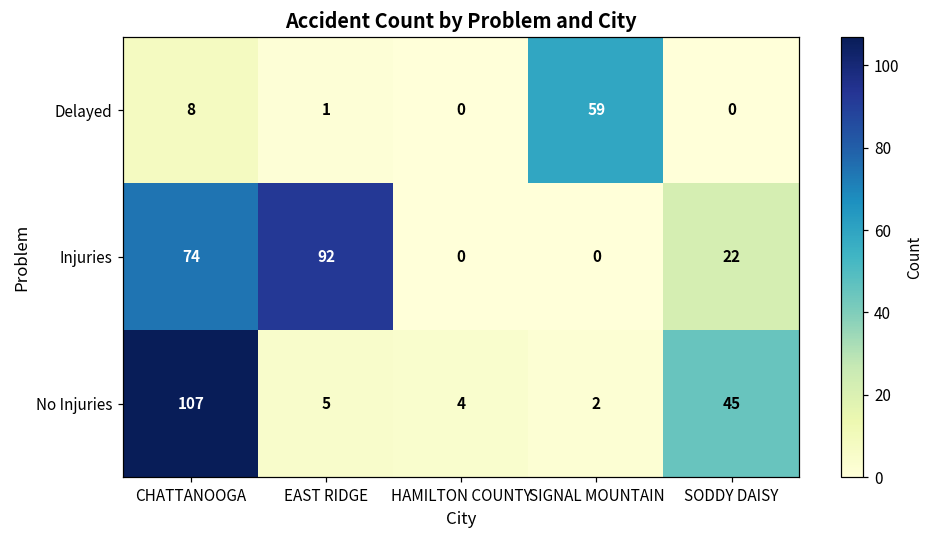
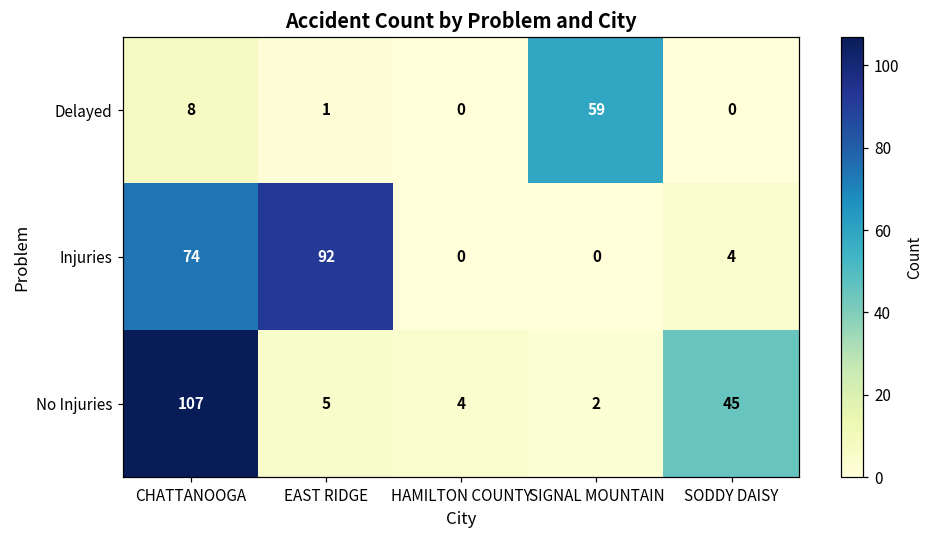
  {
    "Delayed": {
      "CHATTANOOGA": 8,
      "EAST RIDGE": 1,
      "HAMILTON COUNTY": 0,
      "SIGNAL MOUNTAIN": 59,
      "SODDY DAISY": 0
    },
    "Injuries": {
      "CHATTANOOGA": 74,
      "EAST RIDGE": 92,
      "HAMILTON COUNTY": 0,
      "SIGNAL MOUNTAIN": 0,
-     "SODDY DAISY": 22
+     "SODDY DAISY": 4
    },
    "No Injuries": {
      "CHATTANOOGA": 107,
      "EAST RIDGE": 5,
      "HAMILTON COUNTY": 4,
      "SIGNAL MOUNTAIN": 2,
      "SODDY DAISY": 45
    }
  }
